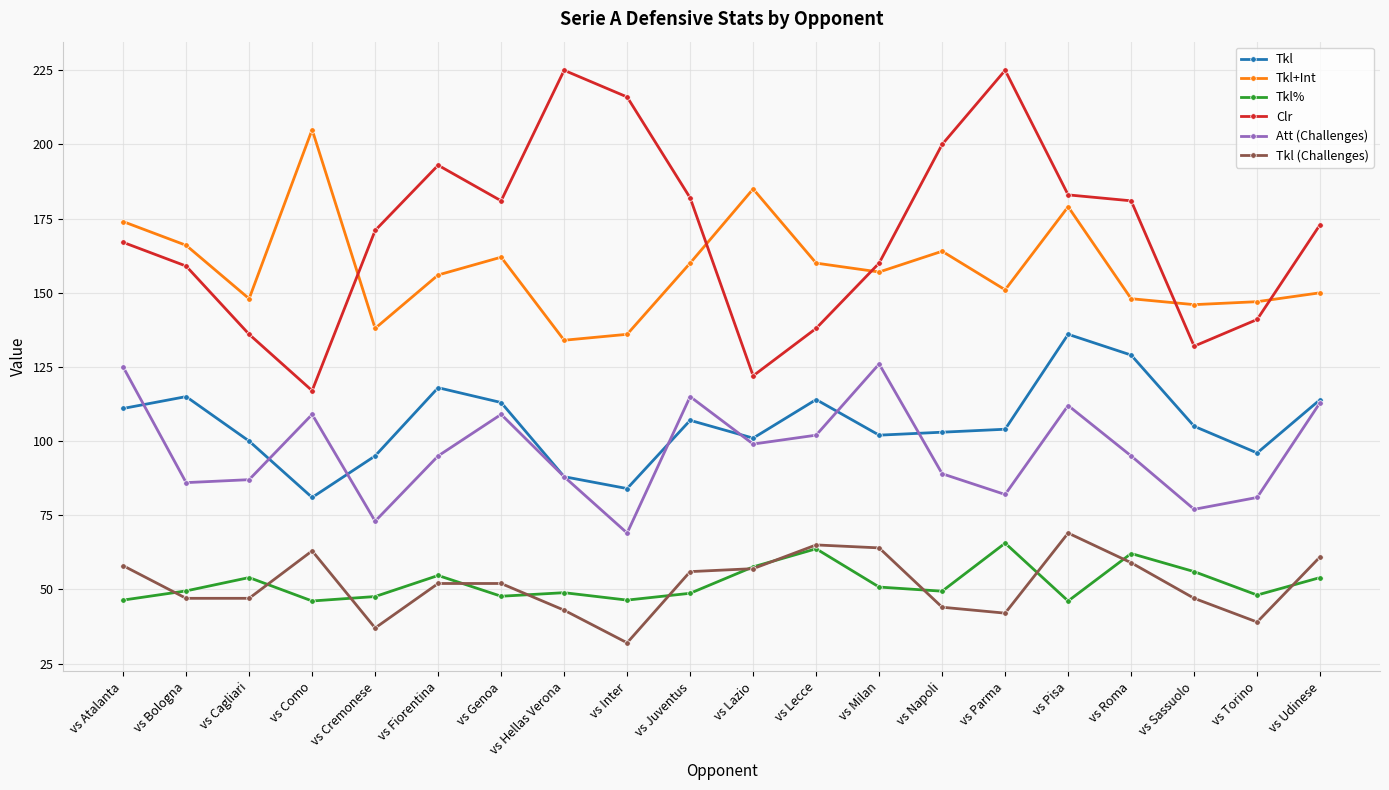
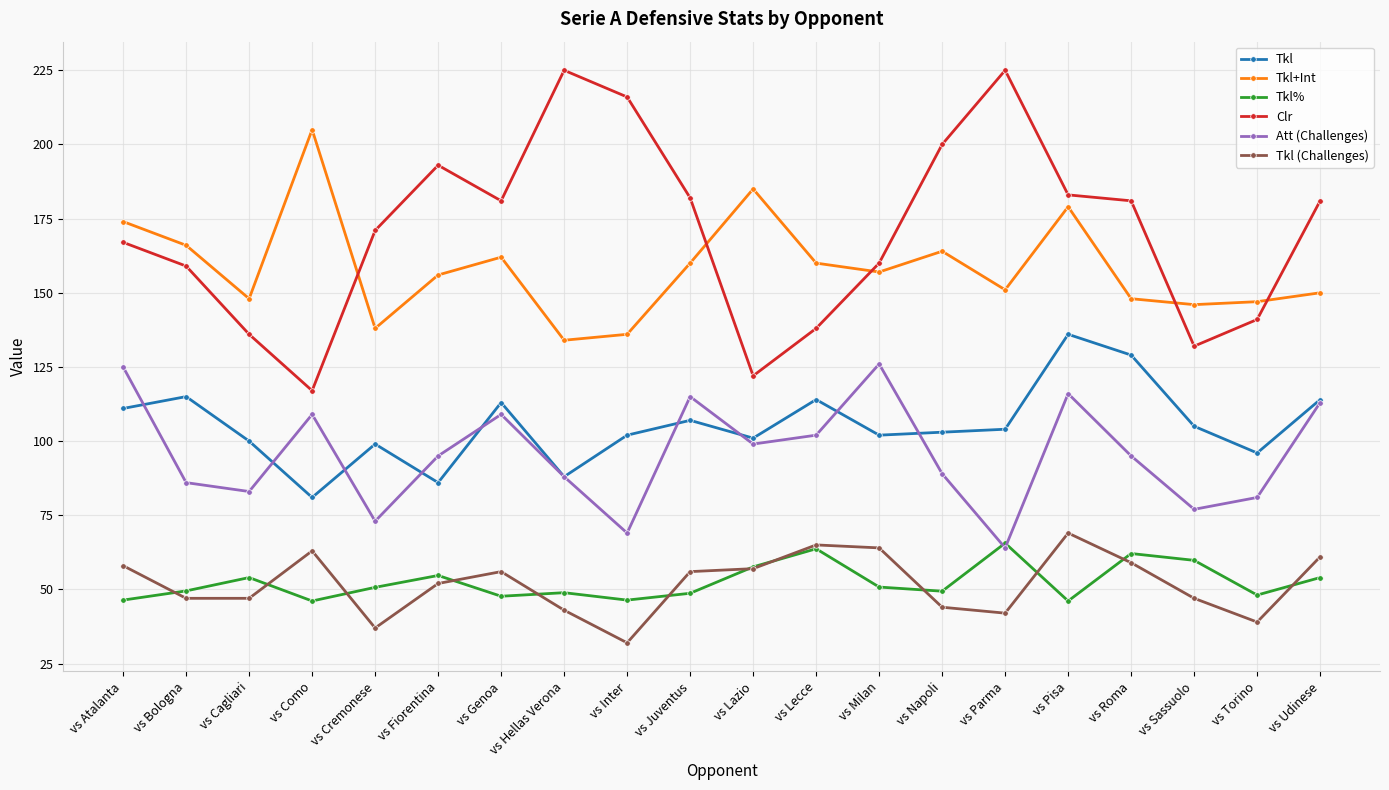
  {
    "Tkl": {
      "vs Atalanta": 111,
      "vs Bologna": 115,
      "vs Cagliari": 100,
      "vs Como": 81,
-     "vs Cremonese": 95,
-     "vs Fiorentina": 118,
+     "vs Cremonese": 99,
+     "vs Fiorentina": 86,
      "vs Genoa": 113,
-     "vs Inter": 84,
+     "vs Inter": 102,
      "vs Juventus": 107,
      "vs Lazio": 101,
      "vs Lecce": 114,
      "vs Milan": 102,
      "vs Napoli": 103,
      "vs Parma": 104,
      "vs Pisa": 136,
      "vs Roma": 129,
      "vs Sassuolo": 105,
      "vs Torino": 96,
      "vs Udinese": 114
    },
    "Tkl+Int": {
      "vs Atalanta": 174,
      "vs Bologna": 166,
      "vs Cagliari": 148,
      "vs Como": 205,
      "vs Cremonese": 138,
      "vs Fiorentina": 156,
      "vs Genoa": 162,
      "vs Hellas Verona": 134,
      "vs Inter": 136,
      "vs Juventus": 160,
      "vs Lazio": 185,
      "vs Lecce": 160,
      "vs Milan": 157,
      "vs Napoli": 164,
      "vs Parma": 151,
      "vs Pisa": 179,
      "vs Roma": 148,
      "vs Sassuolo": 146,
      "vs Torino": 147,
      "vs Udinese": 150
    },
    "Tkl%": {
      "vs Atalanta": 46,
      "vs Bologna": 50,
      "vs Cagliari": 54,
      "vs Como": 46,
-     "vs Cremonese": 48,
+     "vs Cremonese": 51,
      "vs Fiorentina": 55,
      "vs Genoa": 48,
      "vs Hellas Verona": 49,
      "vs Inter": 46,
      "vs Juventus": 49,
      "vs Lecce": 64,
      "vs Milan": 51,
      "vs Napoli": 49,
      "vs Parma": 66,
      "vs Pisa": 46,
      "vs Roma": 62,
-     "vs Sassuolo": 56,
+     "vs Sassuolo": 60,
      "vs Torino": 48,
      "vs Udinese": 54
    },
    "Clr": {
      "vs Atalanta": 167,
      "vs Bologna": 159,
      "vs Cagliari": 136,
      "vs Como": 117,
      "vs Cremonese": 171,
      "vs Fiorentina": 193,
      "vs Genoa": 181,
      "vs Hellas Verona": 225,
      "vs Inter": 216,
      "vs Juventus": 182,
      "vs Lazio": 122,
      "vs Lecce": 138,
      "vs Milan": 160,
      "vs Napoli": 200,
      "vs Parma": 225,
      "vs Pisa": 183,
      "vs Roma": 181,
      "vs Sassuolo": 132,
      "vs Torino": 141,
-     "vs Udinese": 173
+     "vs Udinese": 181
    },
    "Att (Challenges)": {
      "vs Atalanta": 125,
      "vs Bologna": 86,
-     "vs Cagliari": 87,
+     "vs Cagliari": 83,
      "vs Como": 109,
      "vs Cremonese": 73,
      "vs Fiorentina": 95,
      "vs Genoa": 109,
      "vs Inter": 69,
      "vs Juventus": 115,
      "vs Lazio": 99,
      "vs Lecce": 102,
      "vs Milan": 126,
      "vs Napoli": 89,
-     "vs Parma": 82,
-     "vs Pisa": 112,
+     "vs Parma": 64,
+     "vs Pisa": 116,
      "vs Roma": 95,
      "vs Sassuolo": 77,
      "vs Torino": 81,
      "vs Udinese": 113
    },
    "Tkl (Challenges)": {
      "vs Atalanta": 58,
      "vs Bologna": 47,
      "vs Cagliari": 47,
      "vs Como": 63,
      "vs Cremonese": 37,
      "vs Fiorentina": 52,
-     "vs Genoa": 52,
+     "vs Genoa": 56,
      "vs Hellas Verona": 43,
      "vs Inter": 32,
      "vs Juventus": 56,
      "vs Lecce": 65,
      "vs Milan": 64,
      "vs Napoli": 44,
      "vs Parma": 42,
      "vs Pisa": 69,
      "vs Roma": 59,
      "vs Sassuolo": 47,
      "vs Torino": 39,
      "vs Udinese": 61
    }
  }
